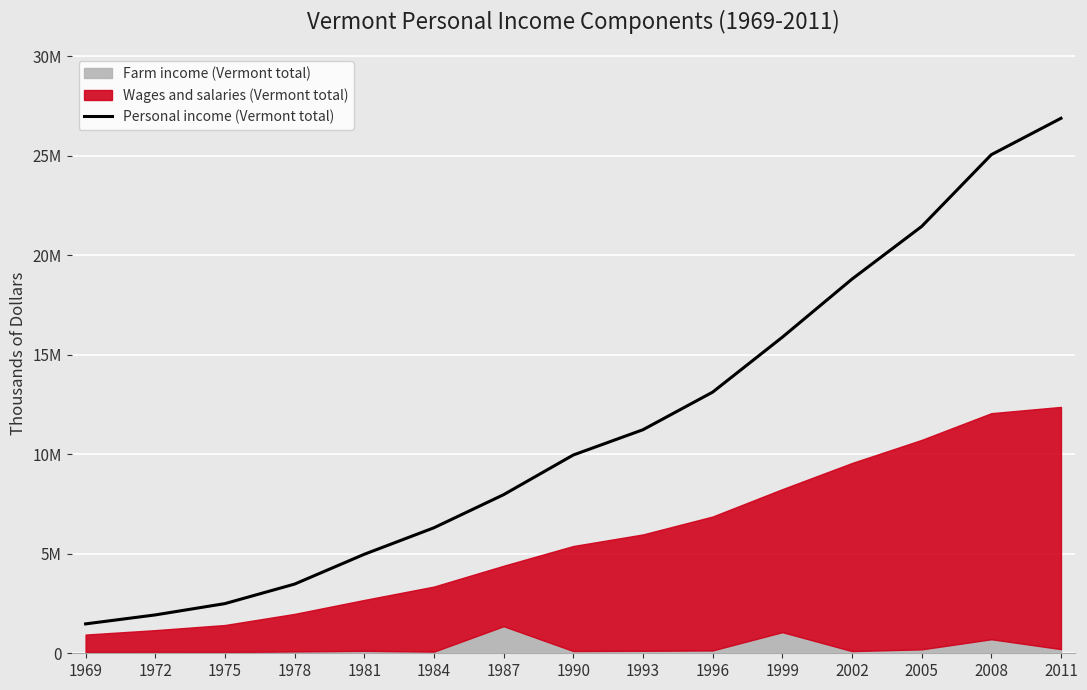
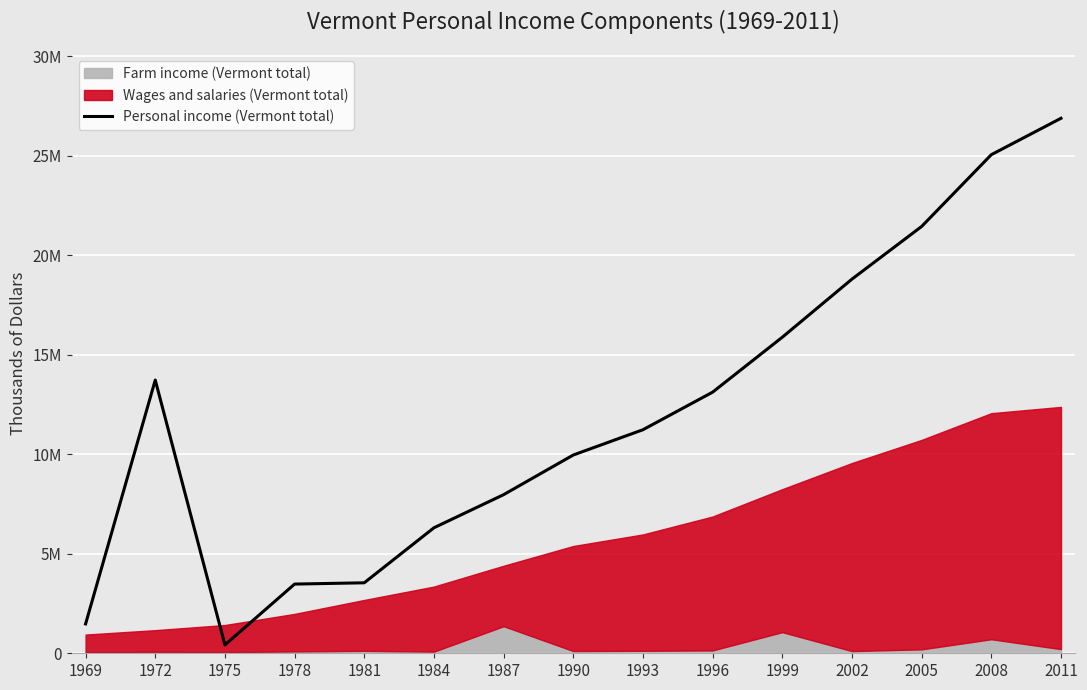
  {
    "Personal income (Vermont total)": {
      "1969": 1500000,
-     "1972": 1900000,
-     "1975": 2500000,
+     "1972": 13700000,
+     "1975": 400000,
      "1978": 3500000,
-     "1981": 5000000,
+     "1981": 3500000,
      "1984": 6300000,
      "1987": 8000000,
      "1990": 10000000,
      "1993": 11200000,
      "1996": 13100000,
      "1999": 15900000,
      "2002": 18800000,
      "2005": 21500000,
      "2008": 25100000,
      "2011": 26900000
    },
    "Farm income (Vermont total)": {
      "1987": 1400000,
      "1996": 100000,
      "1999": 1100000,
      "2005": 200000,
      "2008": 700000,
      "2011": 200000
    }
  }
